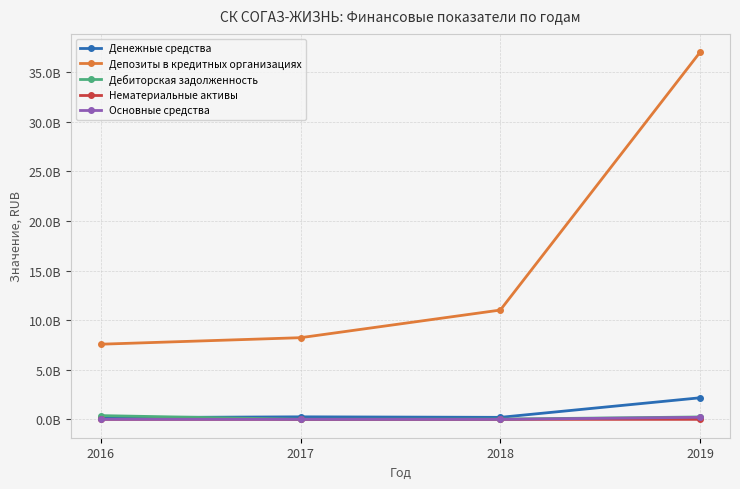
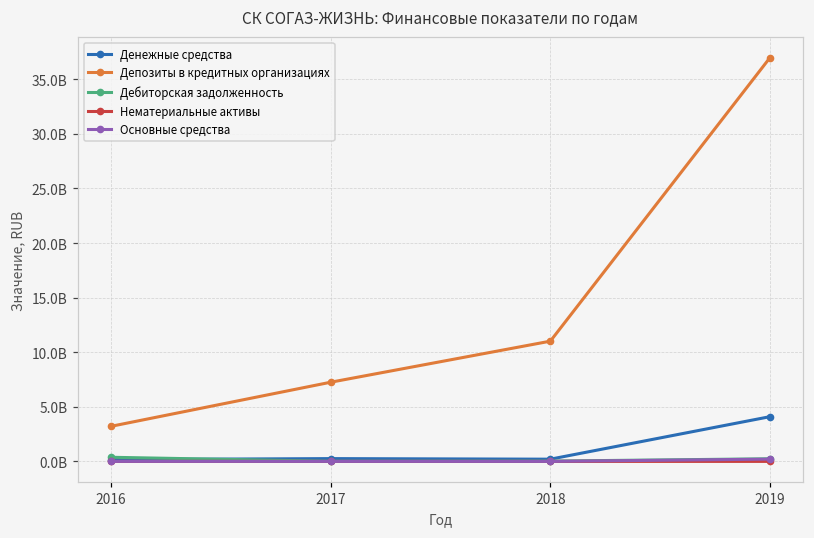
  {
    "Денежные средства": {
-     "2019": 2000000000
+     "2019": 4000000000
    },
    "Депозиты в кредитных организациях": {
-     "2016": 8000000000,
-     "2017": 8000000000,
+     "2016": 3000000000,
+     "2017": 7000000000,
      "2018": 11000000000,
      "2019": 37000000000
    }
  }
